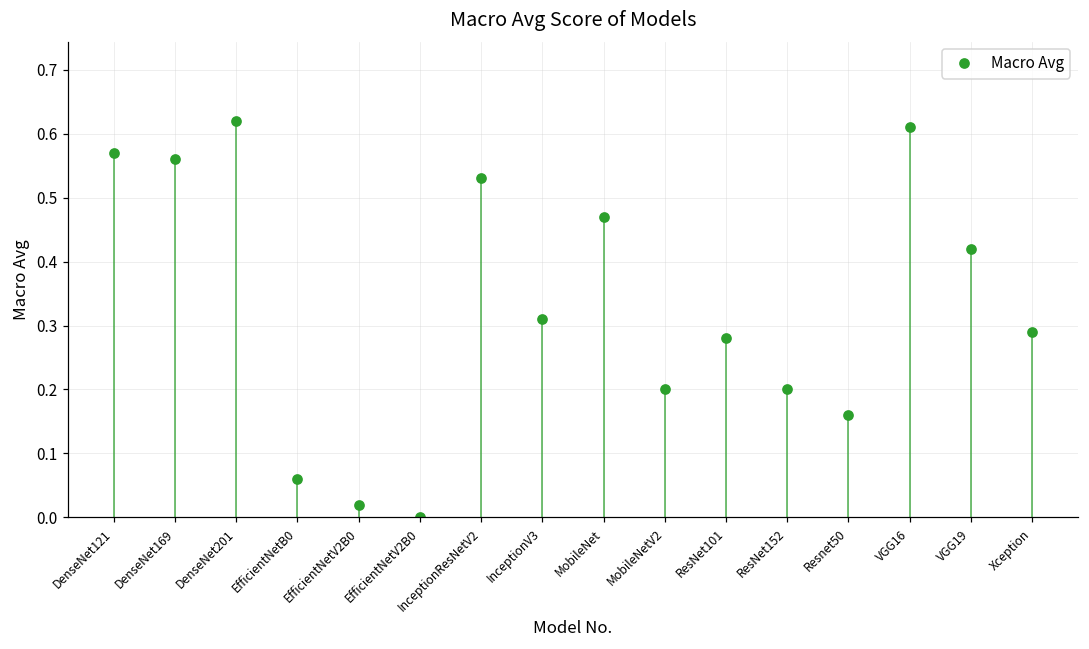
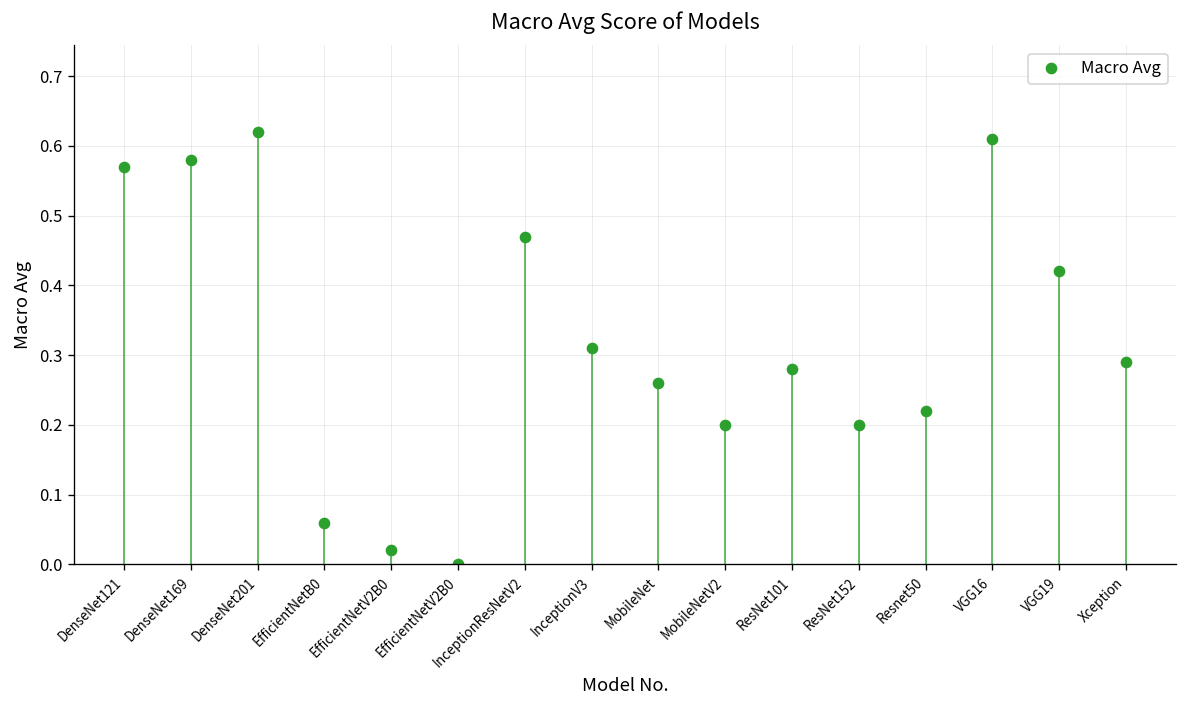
  {
    "DenseNet121": 0.57,
-   "DenseNet169": 0.56,
+   "DenseNet169": 0.58,
    "DenseNet201": 0.62,
    "EfficientNetB0": 0.06,
-   "InceptionResNetV2": 0.53,
+   "InceptionResNetV2": 0.47,
    "InceptionV3": 0.31,
-   "MobileNet": 0.47,
+   "MobileNet": 0.26,
    "MobileNetV2": 0.20,
    "ResNet101": 0.28,
    "ResNet152": 0.20,
-   "Resnet50": 0.16,
+   "Resnet50": 0.22,
    "VGG16": 0.61,
    "VGG19": 0.42,
    "Xception": 0.29
  }
